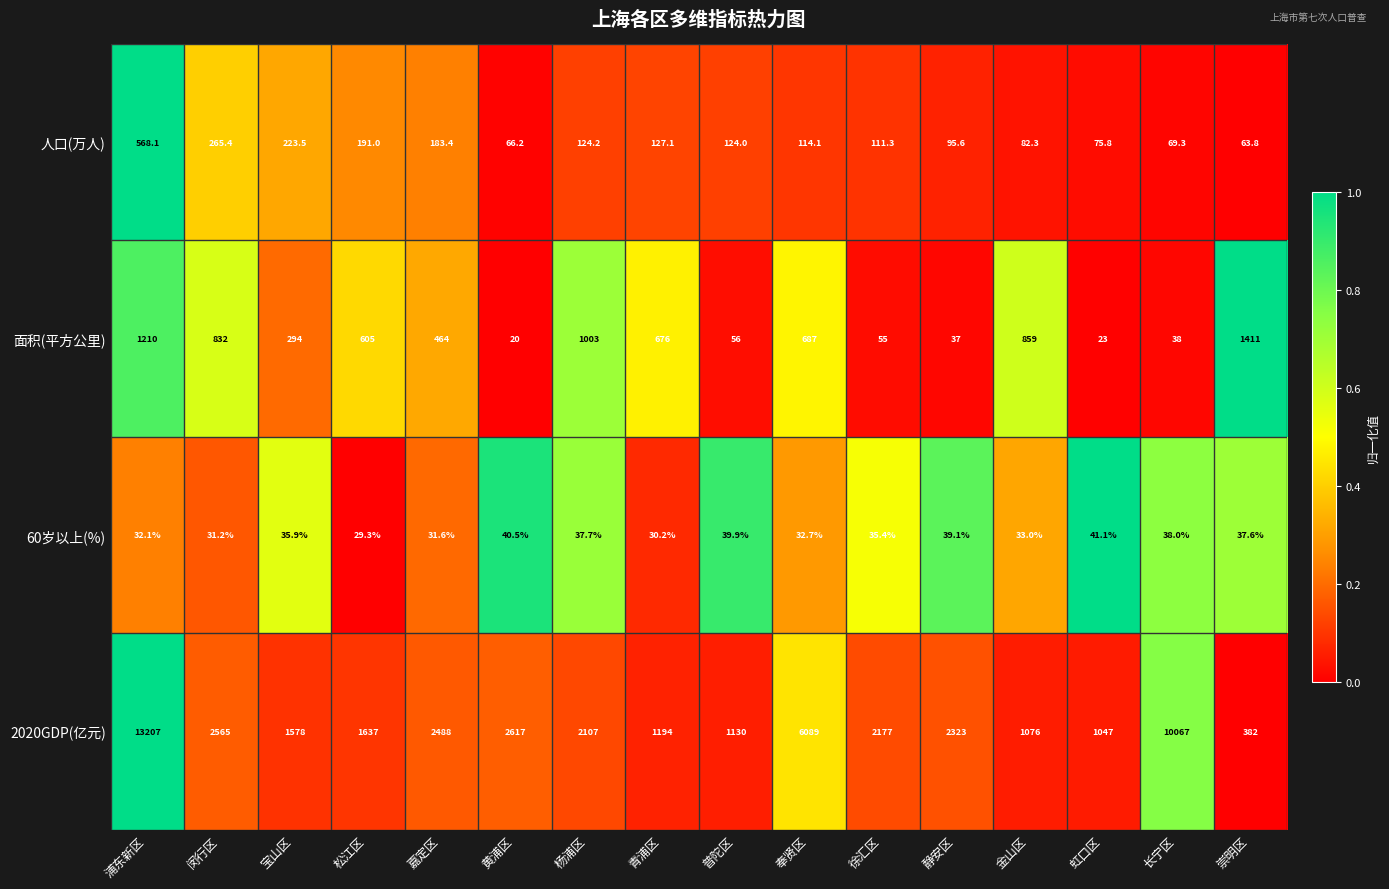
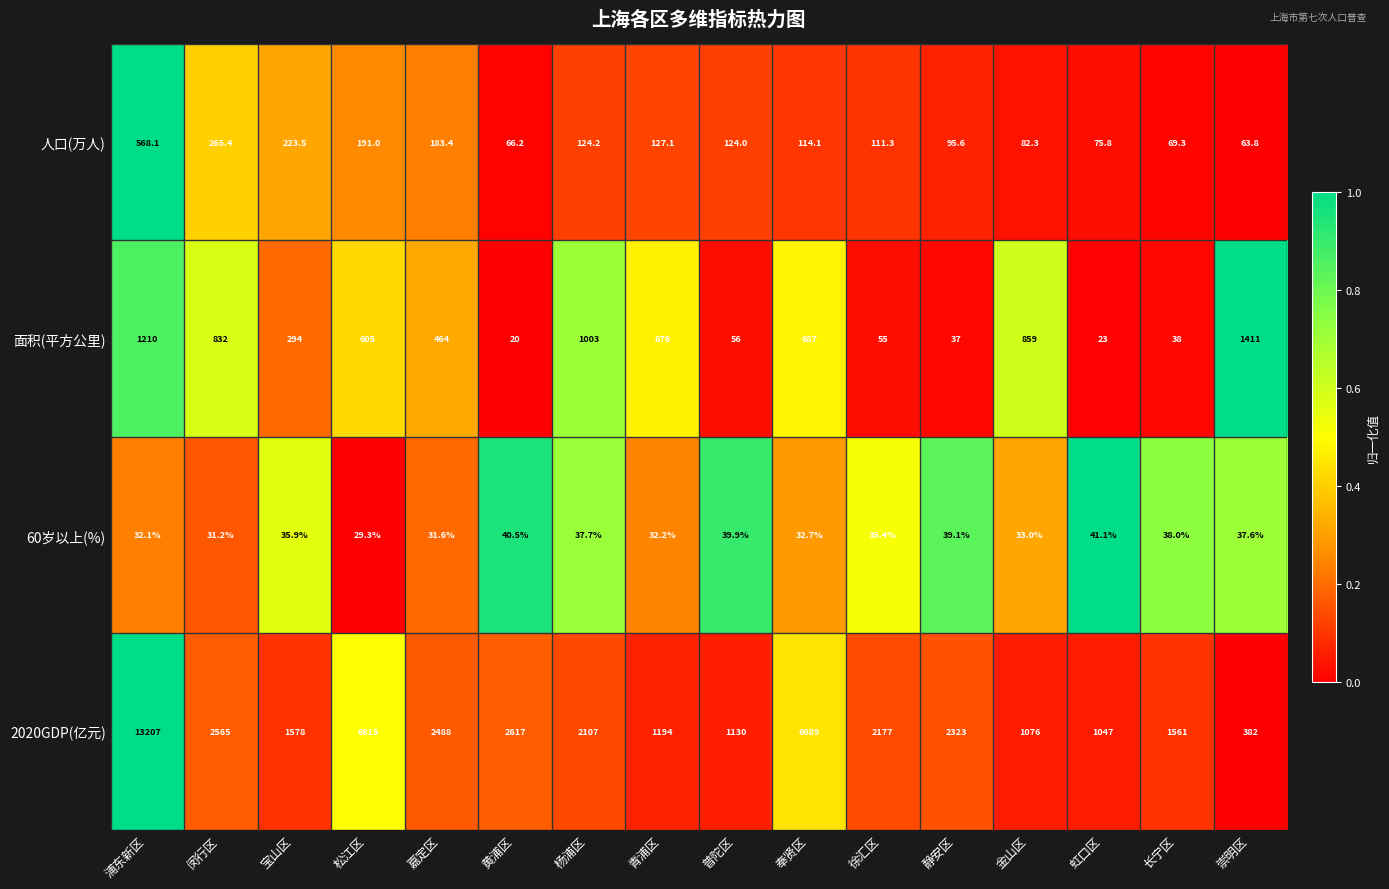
  {
    "人口(万人)": {
      "浦东新区": "568.1",
      "闵行区": "265.4",
      "宝山区": "223.5",
      "松江区": "191.0",
      "嘉定区": "183.4",
      "黄浦区": "66.2",
      "杨浦区": "124.2",
      "青浦区": "127.1",
      "普陀区": "124.0",
      "奉贤区": "114.1",
      "徐汇区": "111.3",
      "静安区": "95.6",
      "金山区": "82.3",
      "虹口区": "75.8",
      "长宁区": "69.3",
      "崇明区": "63.8"
    },
    "面积(平方公里)": {
      "浦东新区": "1210",
      "闵行区": "832",
      "宝山区": "294",
      "松江区": "605",
      "嘉定区": "464",
      "黄浦区": "20",
      "杨浦区": "1003",
      "青浦区": "676",
      "普陀区": "56",
      "奉贤区": "687",
      "徐汇区": "55",
      "静安区": "37",
      "金山区": "859",
      "虹口区": "23",
      "长宁区": "38",
      "崇明区": "1411"
    },
    "60岁以上(%)": {
      "浦东新区": "32.1%",
      "闵行区": "31.2%",
      "宝山区": "35.9%",
      "松江区": "29.3%",
      "嘉定区": "31.6%",
      "黄浦区": "40.5%",
      "杨浦区": "37.7%",
-     "青浦区": "30.2%",
+     "青浦区": "32.2%",
      "普陀区": "39.9%",
      "奉贤区": "32.7%",
      "徐汇区": "35.4%",
      "静安区": "39.1%",
      "金山区": "33.0%",
      "虹口区": "41.1%",
      "长宁区": "38.0%",
      "崇明区": "37.6%"
    },
    "2020GDP(亿元)": {
      "浦东新区": "13207",
      "闵行区": "2565",
      "宝山区": "1578",
-     "松江区": "1637",
+     "松江区": "6815",
      "嘉定区": "2488",
      "黄浦区": "2617",
      "杨浦区": "2107",
      "青浦区": "1194",
      "普陀区": "1130",
      "奉贤区": "6089",
      "徐汇区": "2177",
      "静安区": "2323",
      "金山区": "1076",
      "虹口区": "1047",
-     "长宁区": "10067",
+     "长宁区": "1561",
      "崇明区": "382"
    }
  }
